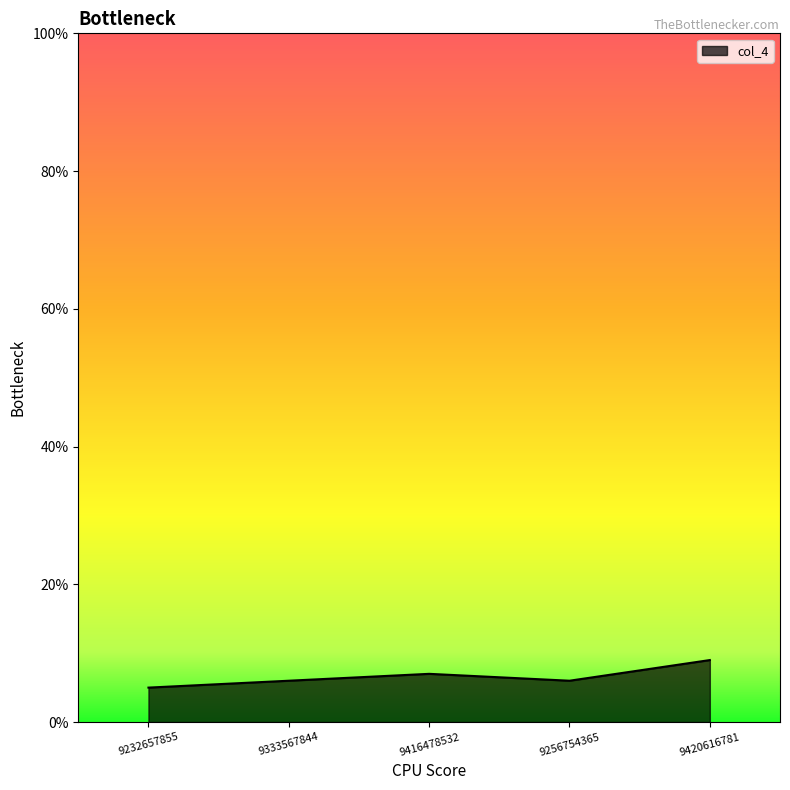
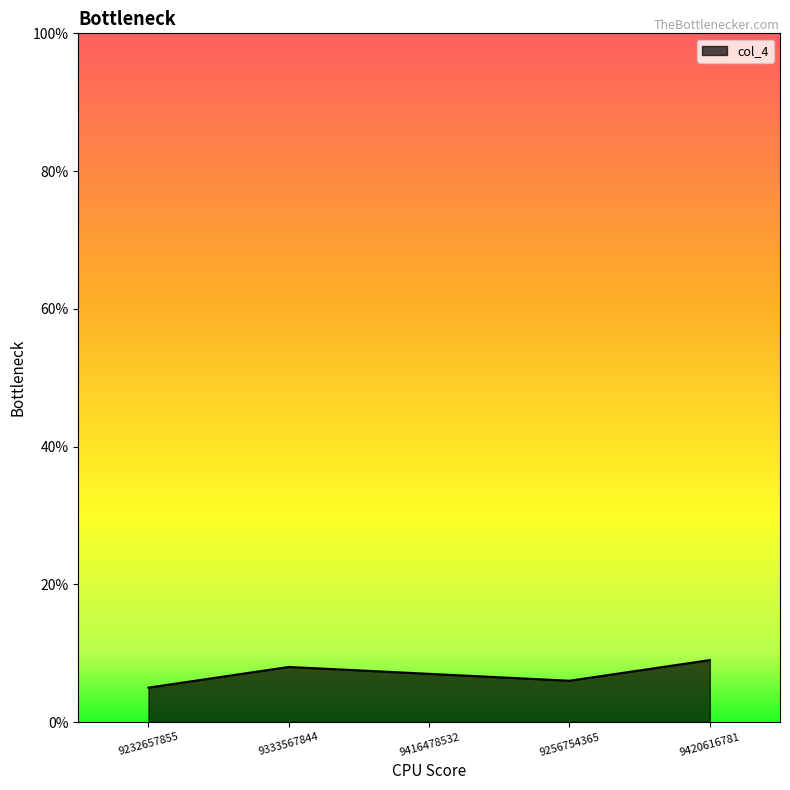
  {
    "9232657855": "5%",
-   "9333567844": "6%",
+   "9333567844": "8%",
    "9416478532": "7%",
    "9256754365": "6%",
    "9420616781": "9%"
  }
